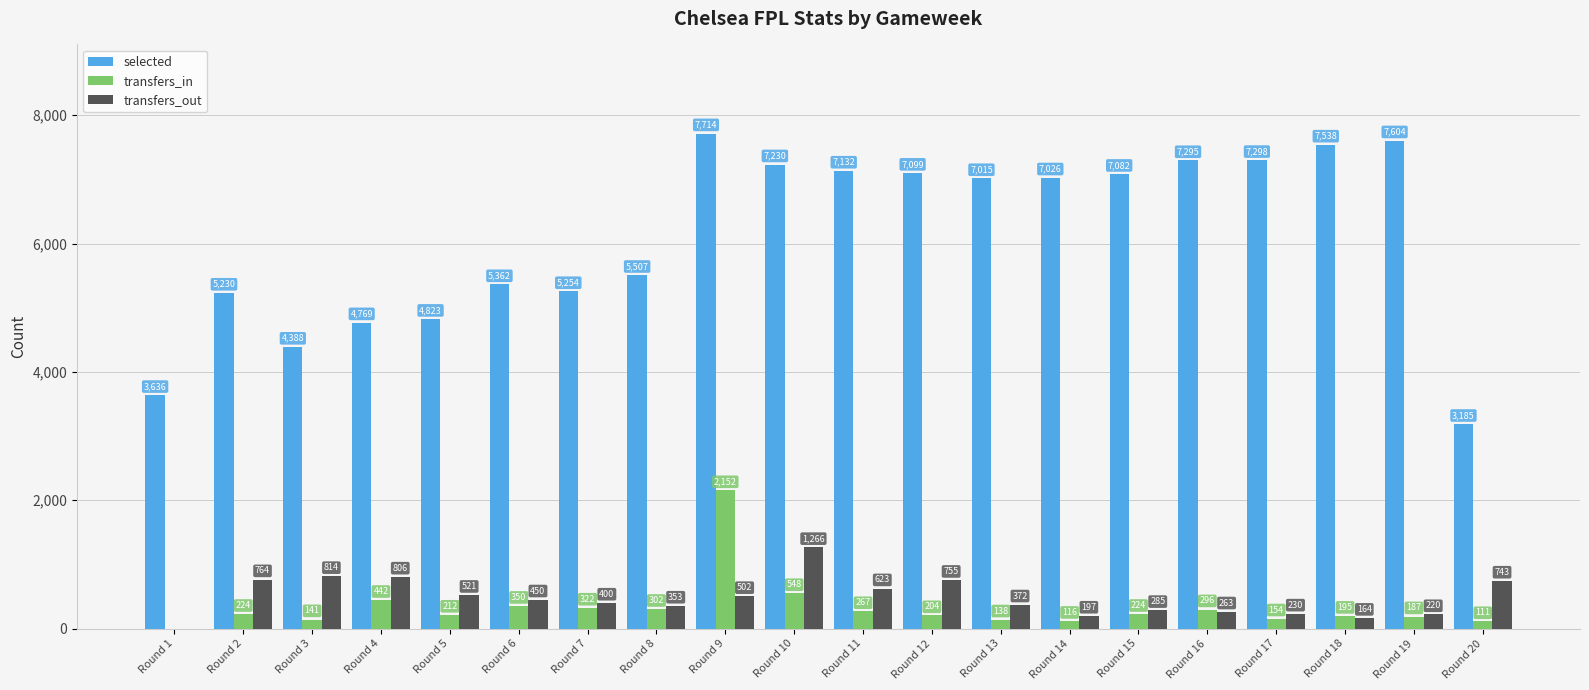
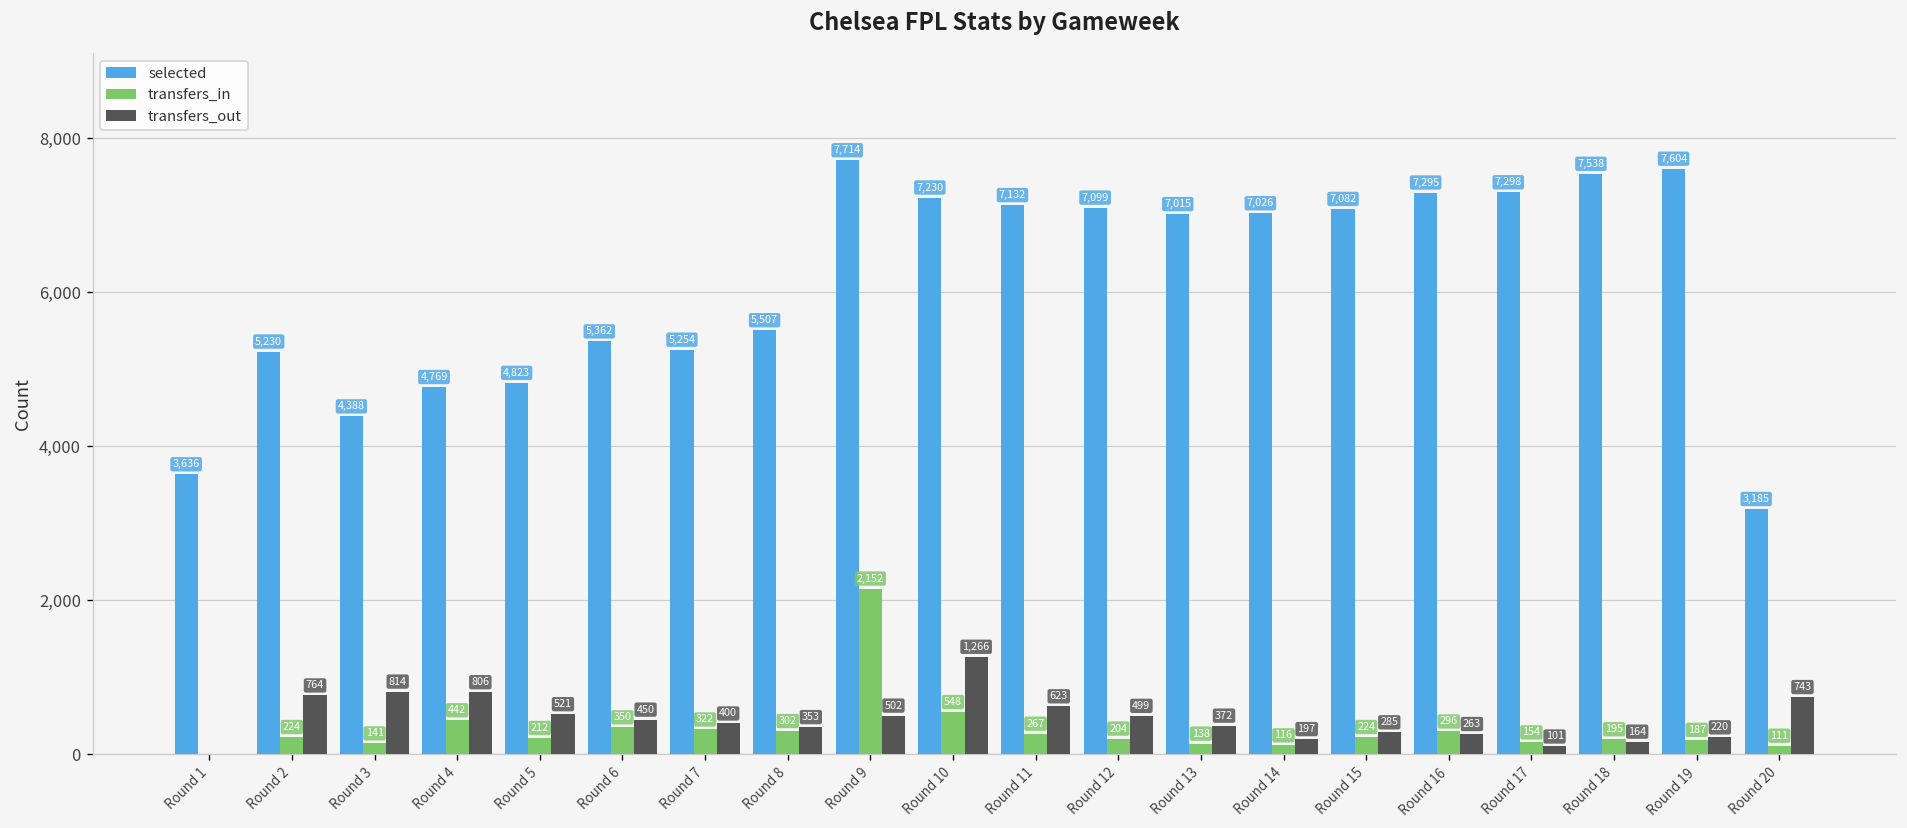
  {
    "transfers_in": {
      "Round 1": 0
    },
    "transfers_out": {
-     "Round 12": 755,
-     "Round 17": 230
+     "Round 12": 499,
+     "Round 17": 101
    }
  }
